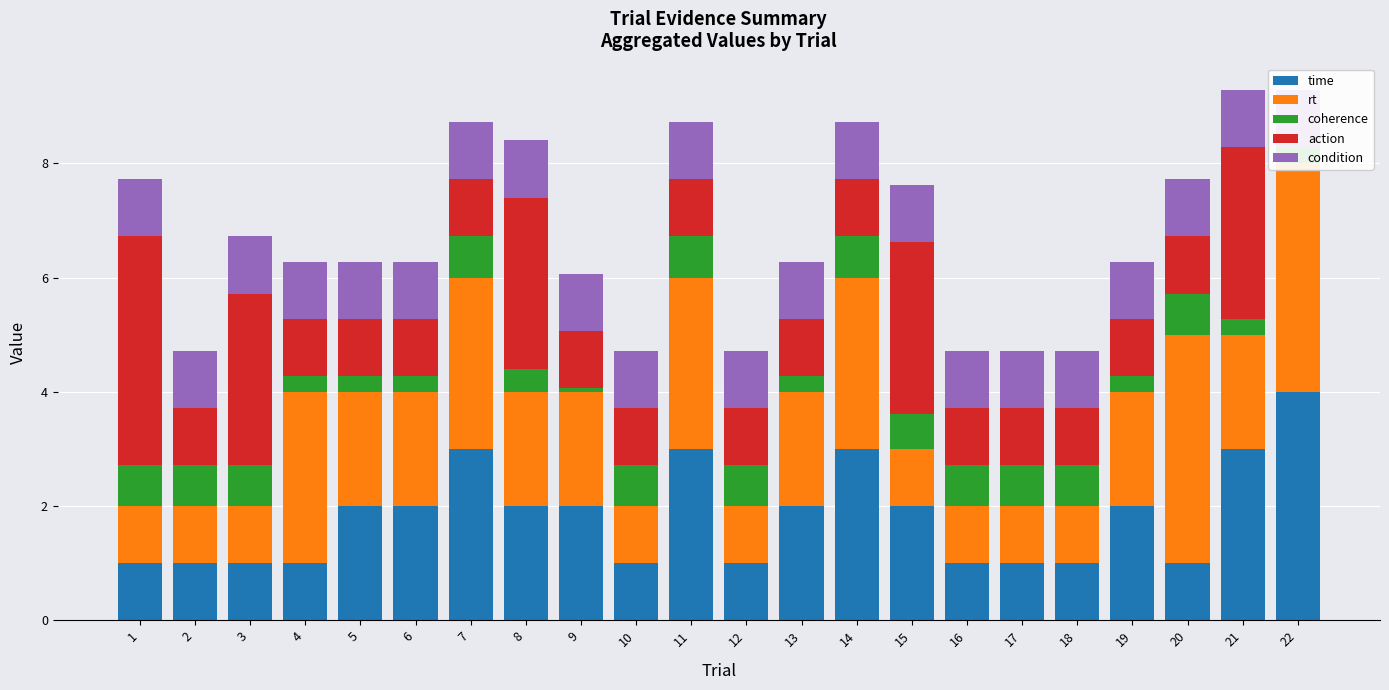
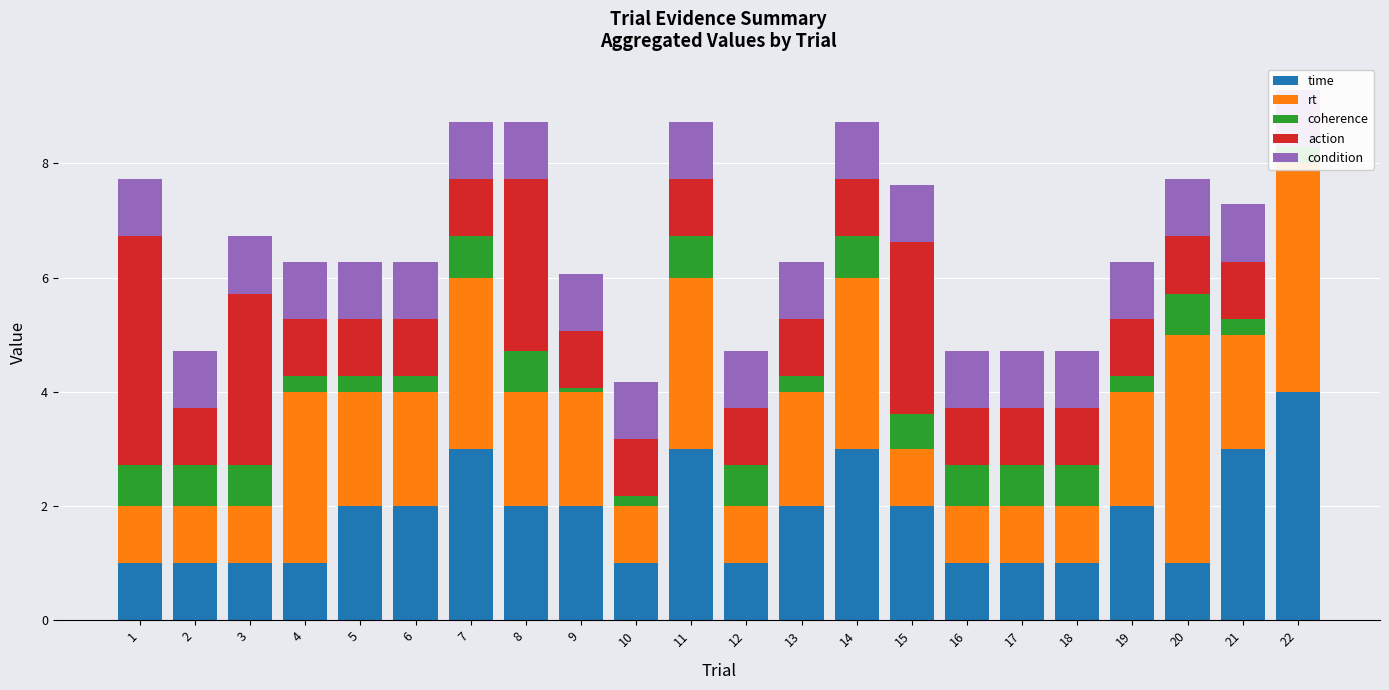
  {
    "time": {
      "1": 1.0,
      "2": 1.0,
      "3": 1.0,
      "4": 1.0,
      "5": 2.0,
      "6": 2.0,
      "7": 3.0,
      "8": 2.0,
      "9": 2.0,
      "10": 1.0,
      "11": 3.0,
      "12": 1.0,
      "13": 2.0,
      "14": 3.0,
      "15": 2.0,
      "16": 1.0,
      "17": 1.0,
      "18": 1.0,
      "19": 2.0,
      "20": 1.0,
      "21": 3.0,
      "22": 4.0
    },
    "rt": {
      "1": 1.0,
      "2": 1.0,
      "3": 1.0,
      "4": 3.0,
      "5": 2.0,
      "6": 2.0,
      "7": 3.0,
      "8": 2.0,
      "9": 2.0,
      "10": 1.0,
      "11": 3.0,
      "12": 1.0,
      "13": 2.0,
      "14": 3.0,
      "15": 1.0,
      "16": 1.0,
      "17": 1.0,
      "18": 1.0,
      "19": 2.0,
      "20": 4.0,
      "21": 2.0
    },
    "coherence": {
      "1": 0.7,
      "2": 0.7,
      "3": 0.7,
      "4": 0.3,
      "5": 0.3,
      "6": 0.3,
      "7": 0.7,
-     "8": 0.4,
+     "8": 0.7,
      "9": 0.1,
-     "10": 0.7,
+     "10": 0.2,
      "11": 0.7,
      "12": 0.7,
      "13": 0.3,
      "14": 0.7,
      "15": 0.6,
      "16": 0.7,
      "17": 0.7,
      "18": 0.7,
      "19": 0.3,
      "20": 0.7,
      "21": 0.3
    },
    "action": {
      "1": 4,
      "2": 1,
      "3": 3,
      "4": 1,
      "5": 1,
      "6": 1,
      "7": 1,
      "8": 3,
      "9": 1,
      "10": 1,
      "11": 1,
      "12": 1,
      "13": 1,
      "14": 1,
      "15": 3,
      "16": 1,
      "17": 1,
      "18": 1,
      "19": 1,
      "20": 1,
-     "21": 3
+     "21": 1
    },
    "condition": {
      "1": 1.0,
      "2": 1.0,
      "3": 1.0,
      "4": 1.0,
      "5": 1.0,
      "6": 1.0,
      "7": 1.0,
      "8": 1.0,
      "9": 1.0,
      "10": 1.0,
      "11": 1.0,
      "12": 1.0,
      "13": 1.0,
      "14": 1.0,
      "15": 1.0,
      "16": 1.0,
      "17": 1.0,
      "18": 1.0,
      "19": 1.0,
      "20": 1.0,
      "21": 1.0
    }
  }
